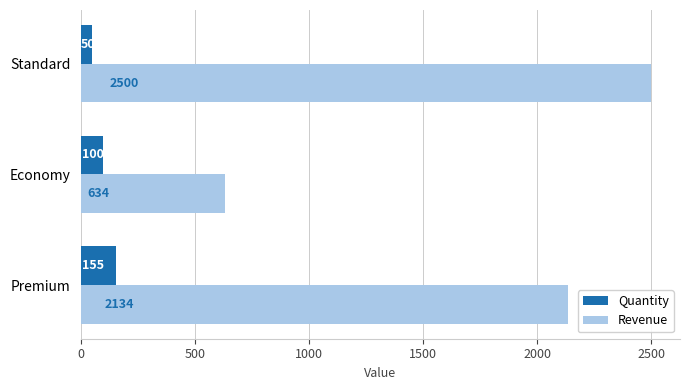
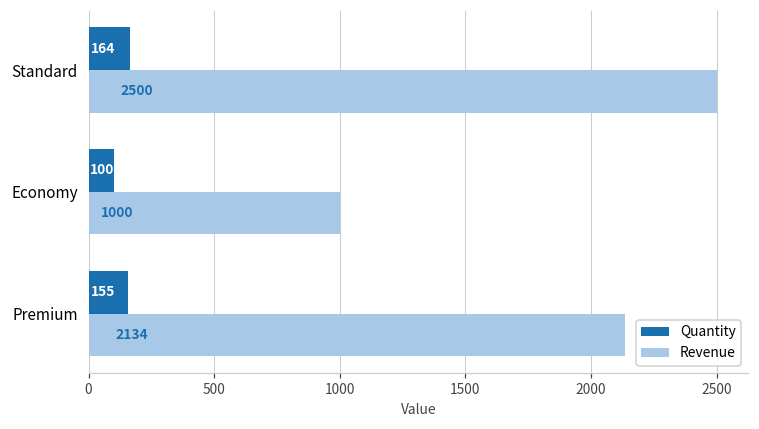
  {
    "Quantity": {
-     "Standard": 50,
+     "Standard": 164,
      "Economy": 100,
      "Premium": 155
    },
    "Revenue": {
      "Standard": 2500,
-     "Economy": 634,
+     "Economy": 1000,
      "Premium": 2134
    }
  }
